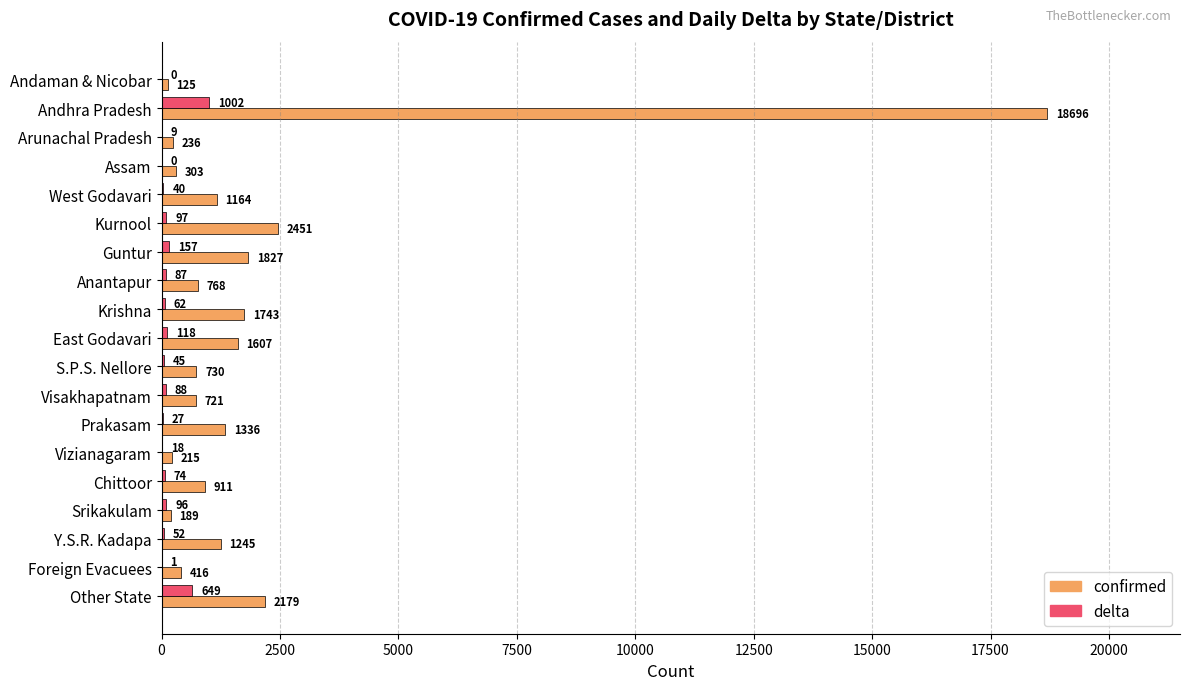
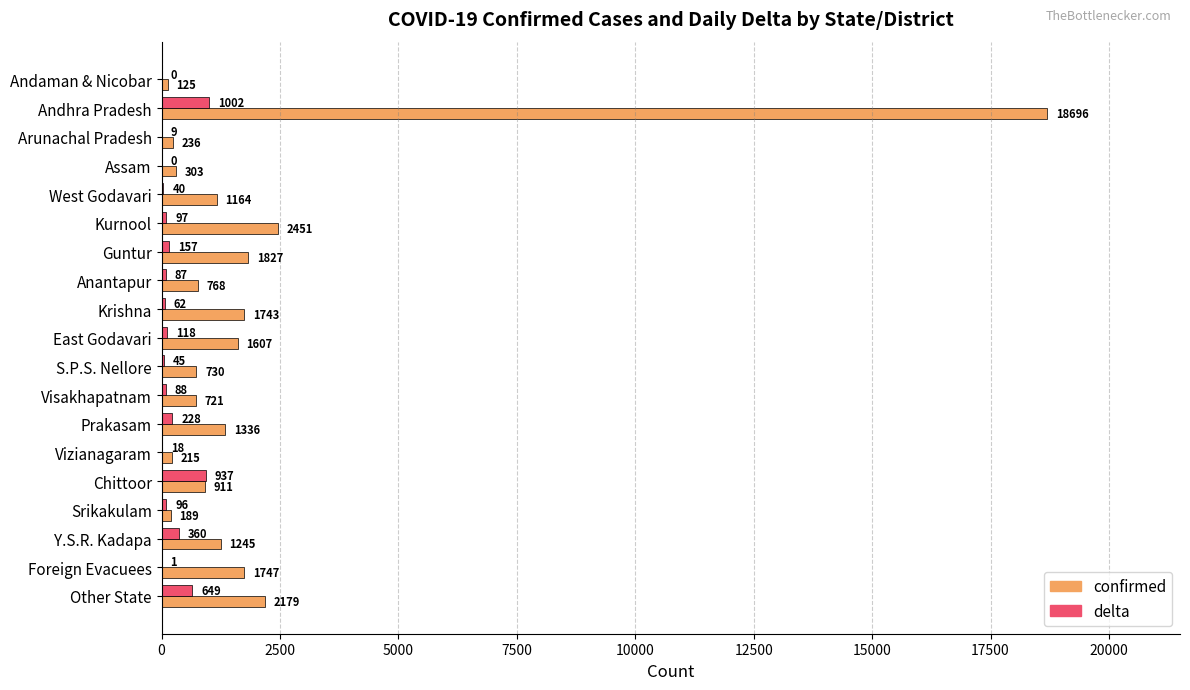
  {
    "confirmed": {
      "Andaman & Nicobar": 125,
      "Andhra Pradesh": 18696,
      "Arunachal Pradesh": 236,
      "Assam": 303,
      "West Godavari": 1164,
      "Kurnool": 2451,
      "Guntur": 1827,
      "Anantapur": 768,
      "Krishna": 1743,
      "East Godavari": 1607,
      "S.P.S. Nellore": 730,
      "Visakhapatnam": 721,
      "Prakasam": 1336,
      "Vizianagaram": 215,
      "Chittoor": 911,
      "Srikakulam": 189,
      "Y.S.R. Kadapa": 1245,
-     "Foreign Evacuees": 416,
+     "Foreign Evacuees": 1747,
      "Other State": 2179
    },
    "delta": {
      "Andaman & Nicobar": 0,
      "Andhra Pradesh": 1002,
      "Arunachal Pradesh": 9,
      "Assam": 0,
      "West Godavari": 40,
      "Kurnool": 97,
      "Guntur": 157,
      "Anantapur": 87,
      "Krishna": 62,
      "East Godavari": 118,
      "S.P.S. Nellore": 45,
      "Visakhapatnam": 88,
-     "Prakasam": 27,
+     "Prakasam": 228,
      "Vizianagaram": 18,
-     "Chittoor": 74,
+     "Chittoor": 937,
      "Srikakulam": 96,
-     "Y.S.R. Kadapa": 52,
+     "Y.S.R. Kadapa": 360,
      "Foreign Evacuees": 1,
      "Other State": 649
    }
  }
